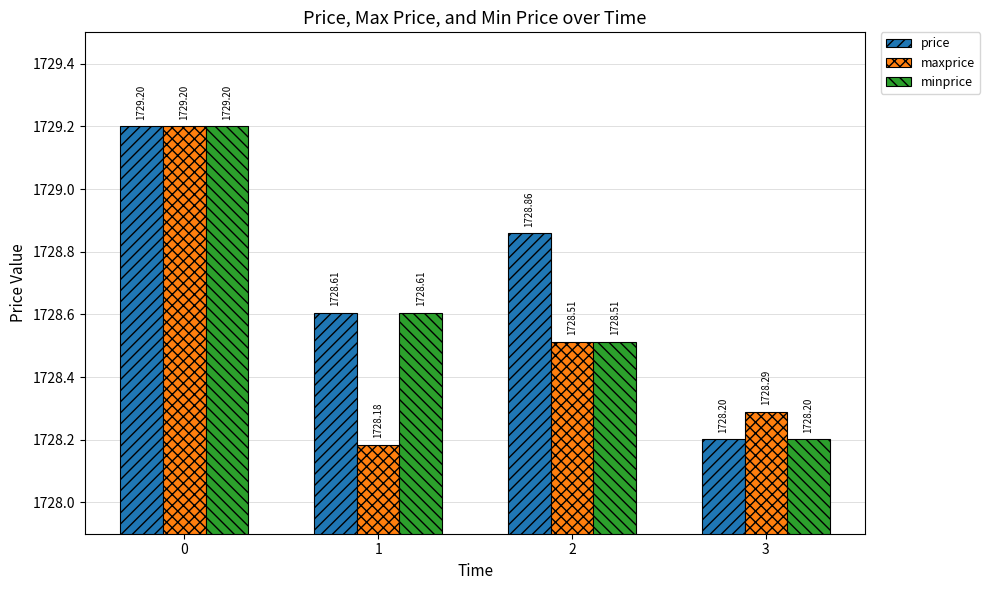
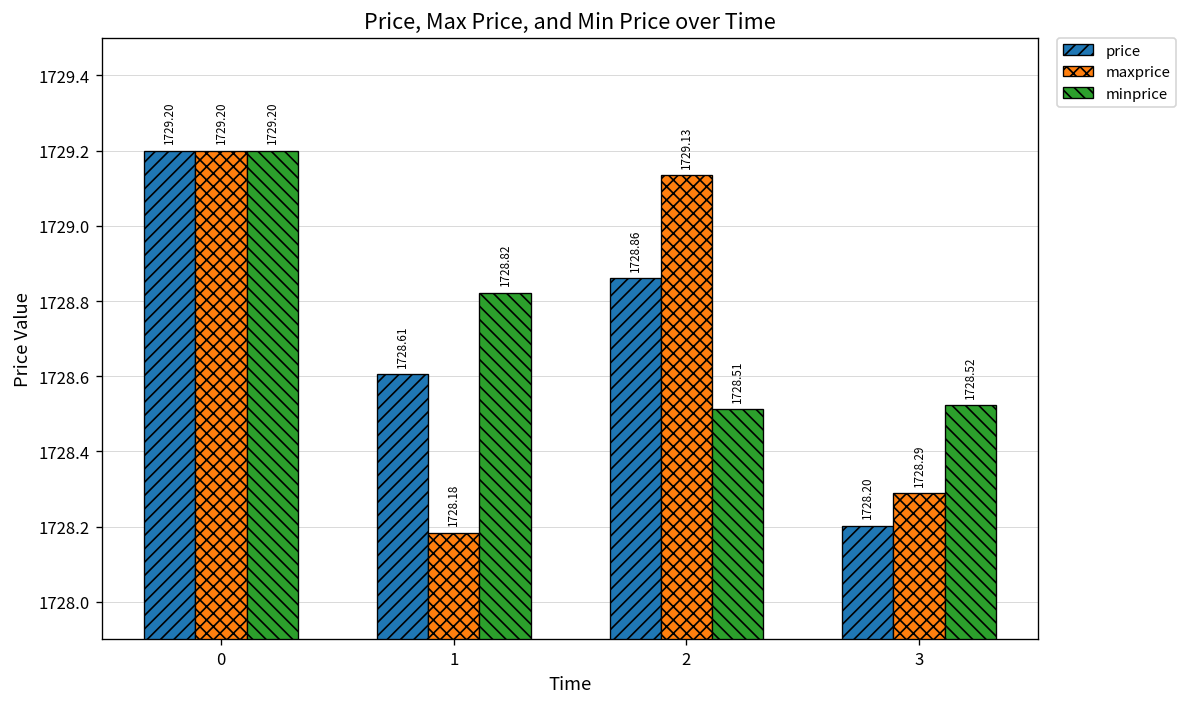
  {
    "price": {
      "0": 1729.20,
      "1": 1728.61,
      "2": 1728.86,
      "3": 1728.20
    },
    "maxprice": {
      "0": 1729.20,
      "1": 1728.18,
-     "2": 1728.51,
+     "2": 1729.13,
      "3": 1728.29
    },
    "minprice": {
      "0": 1729.20,
-     "1": 1728.61,
+     "1": 1728.82,
      "2": 1728.51,
-     "3": 1728.20
+     "3": 1728.52
    }
  }
